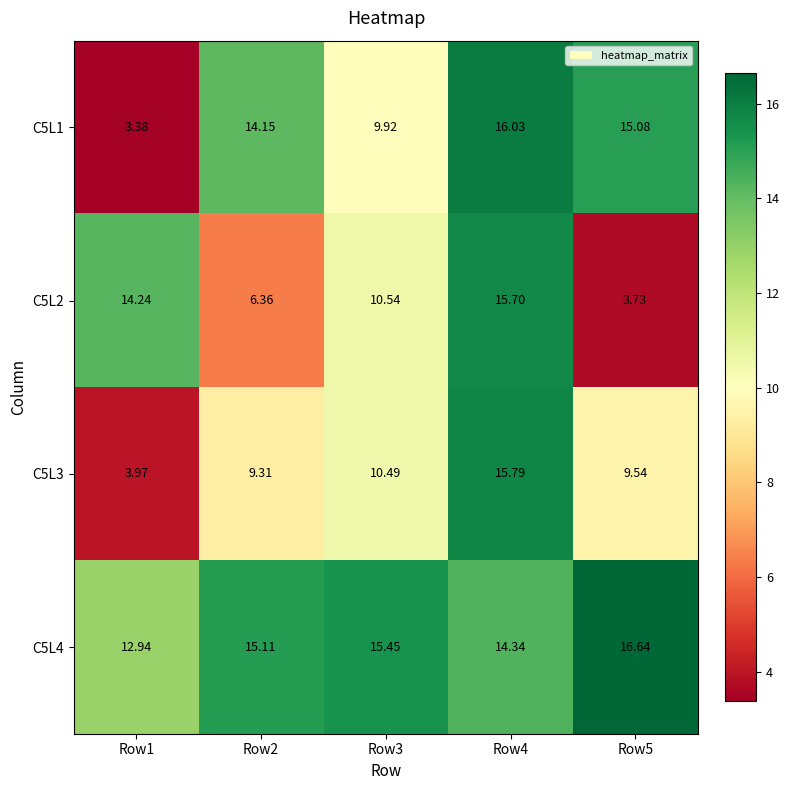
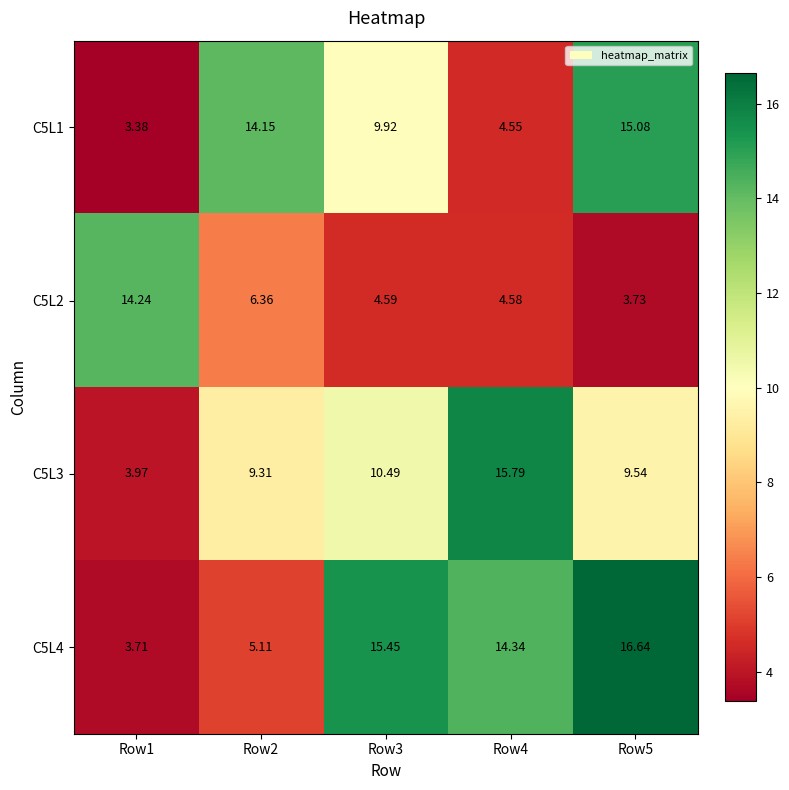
  {
    "C5L1": {
      "Row1": 3.38,
      "Row2": 14.15,
      "Row3": 9.92,
-     "Row4": 16.03,
+     "Row4": 4.55,
      "Row5": 15.08
    },
    "C5L2": {
      "Row1": 14.24,
      "Row2": 6.36,
-     "Row3": 10.54,
-     "Row4": 15.70,
+     "Row3": 4.59,
+     "Row4": 4.58,
      "Row5": 3.73
    },
    "C5L3": {
      "Row1": 3.97,
      "Row2": 9.31,
      "Row3": 10.49,
      "Row4": 15.79,
      "Row5": 9.54
    },
    "C5L4": {
-     "Row1": 12.94,
-     "Row2": 15.11,
+     "Row1": 3.71,
+     "Row2": 5.11,
      "Row3": 15.45,
      "Row4": 14.34,
      "Row5": 16.64
    }
  }
